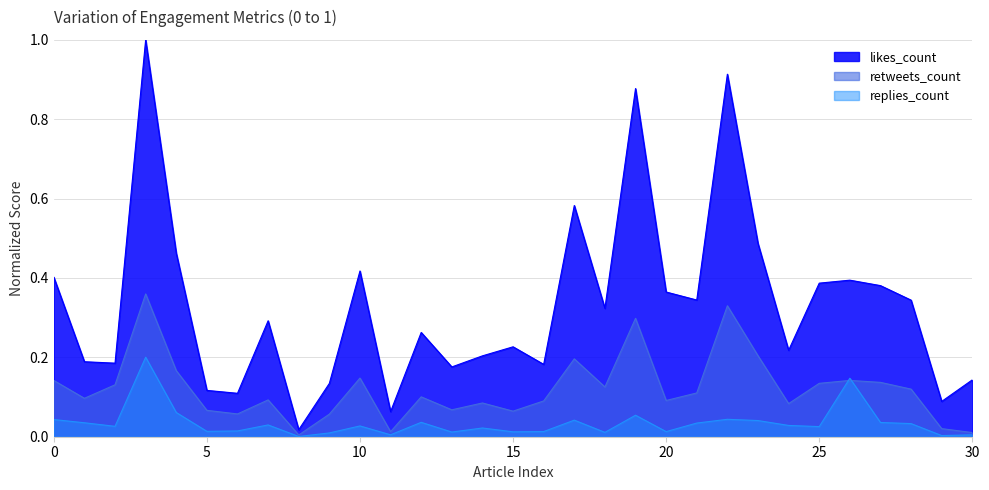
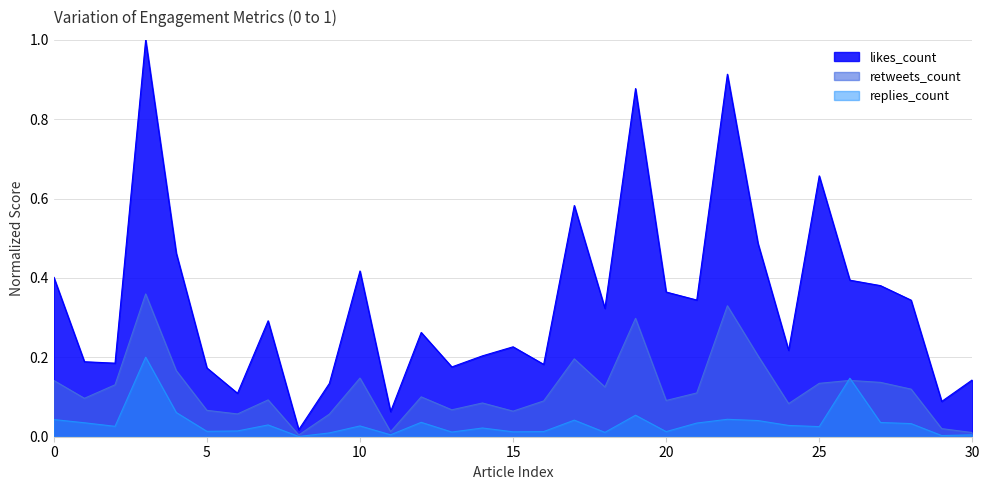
  {
    "likes_count": {
      "0": 0.40,
-     "5": 0.12,
+     "5": 0.17,
      "10": 0.42,
      "15": 0.23,
      "20": 0.36,
-     "25": 0.39,
+     "25": 0.66,
      "30": 0.14
    }
  }
